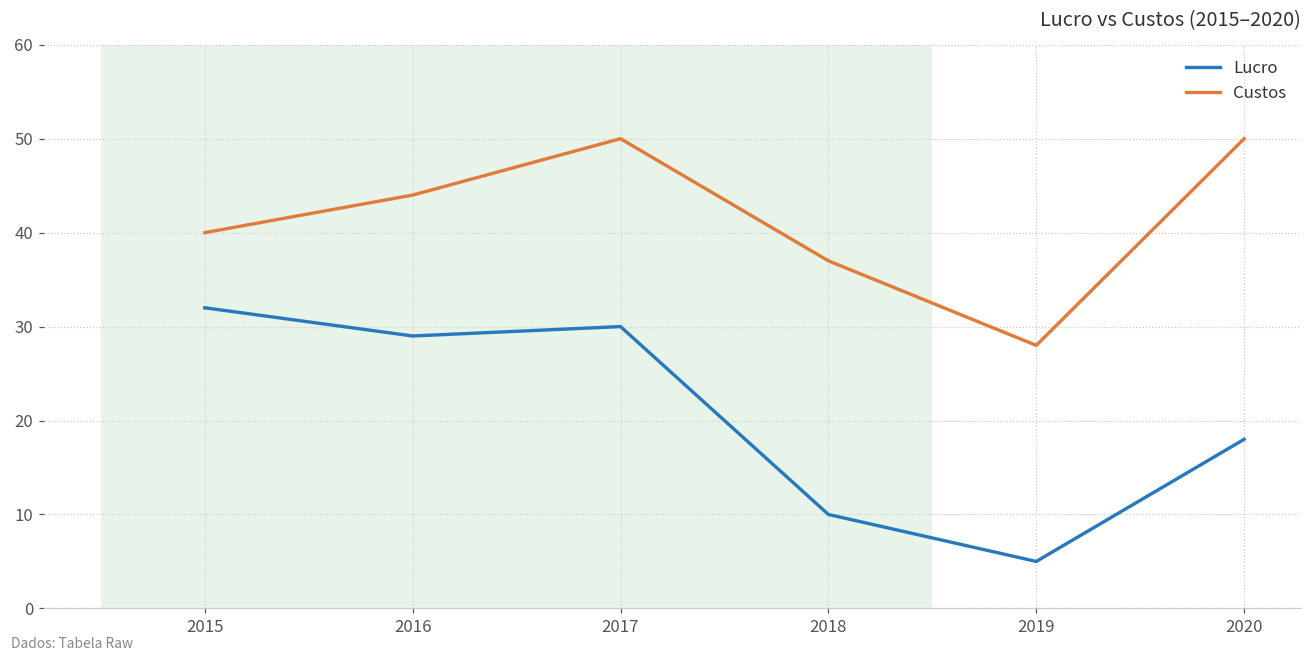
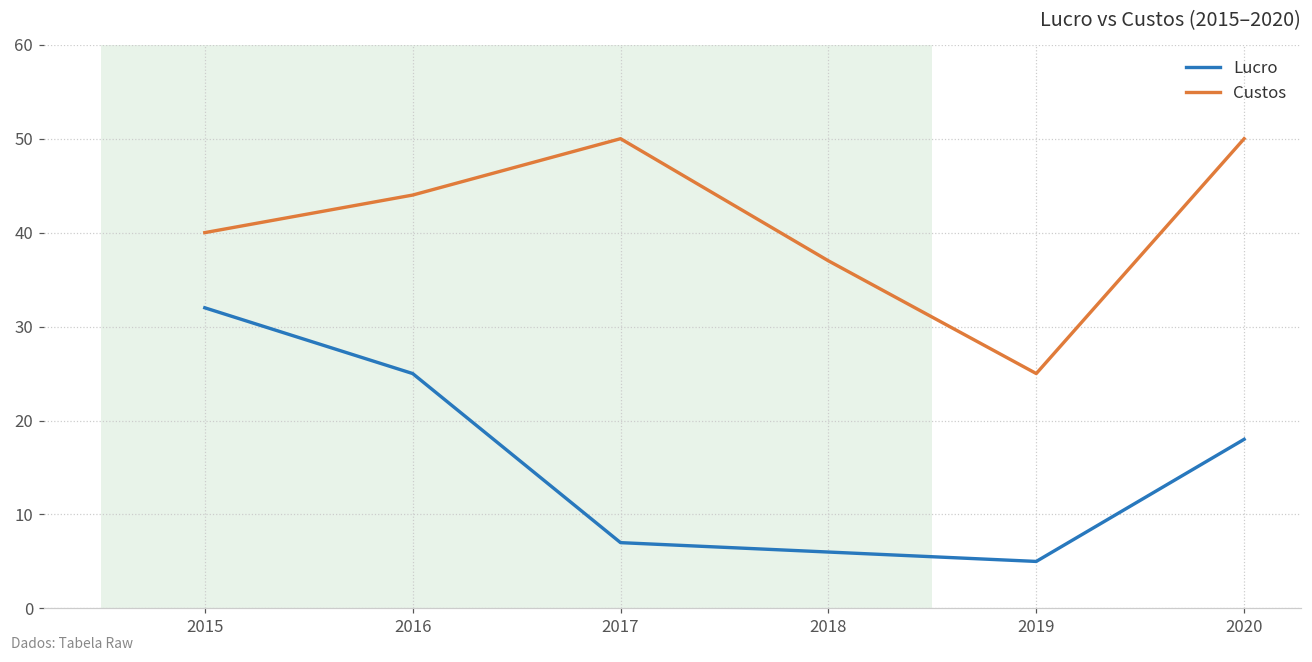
  {
    "Lucro": {
      "2015": 32,
-     "2016": 29,
-     "2017": 30,
-     "2018": 10,
+     "2016": 25,
+     "2017": 7,
+     "2018": 6,
      "2019": 5,
      "2020": 18
    },
    "Custos": {
      "2015": 40,
      "2016": 44,
      "2017": 50,
      "2018": 37,
-     "2019": 28,
+     "2019": 25,
      "2020": 50
    }
  }
